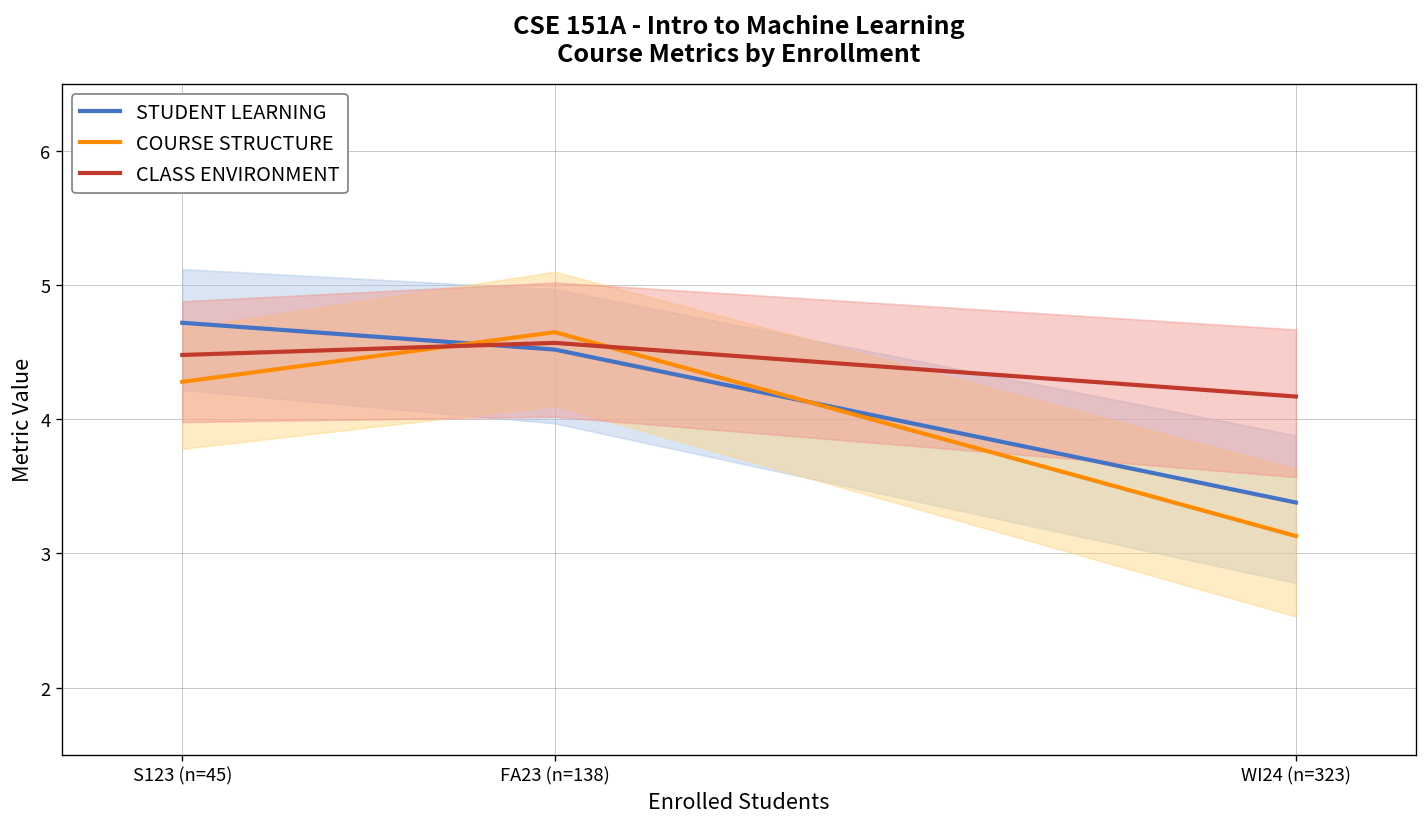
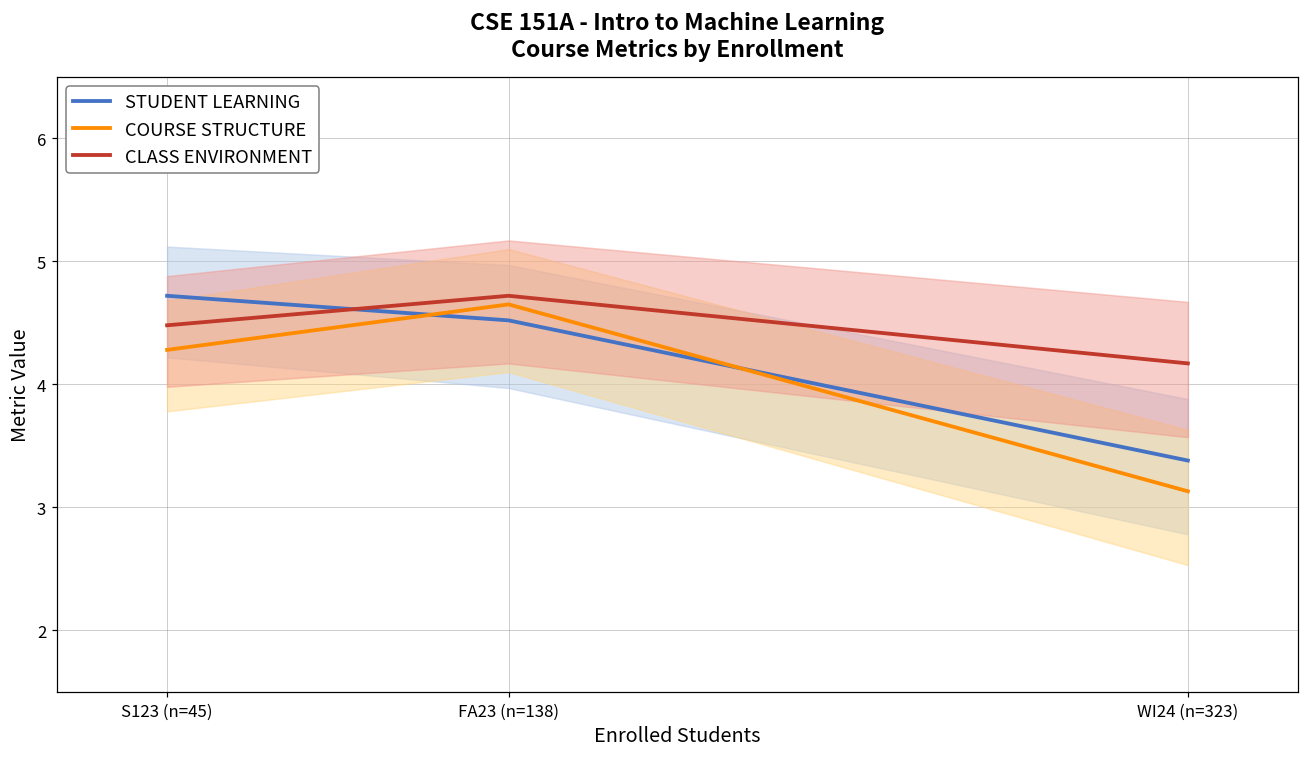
  {
    "STUDENT LEARNING": {
      "S123 (n=45)": 4.72,
      "FA23 (n=138)": 4.52,
      "WI24 (n=323)": 3.38
    },
    "COURSE STRUCTURE": {
      "S123 (n=45)": 4.28,
      "FA23 (n=138)": 4.65,
      "WI24 (n=323)": 3.13
    },
    "CLASS ENVIRONMENT": {
      "S123 (n=45)": 4.48,
-     "FA23 (n=138)": 4.57,
+     "FA23 (n=138)": 4.72,
      "WI24 (n=323)": 4.17
    }
  }
